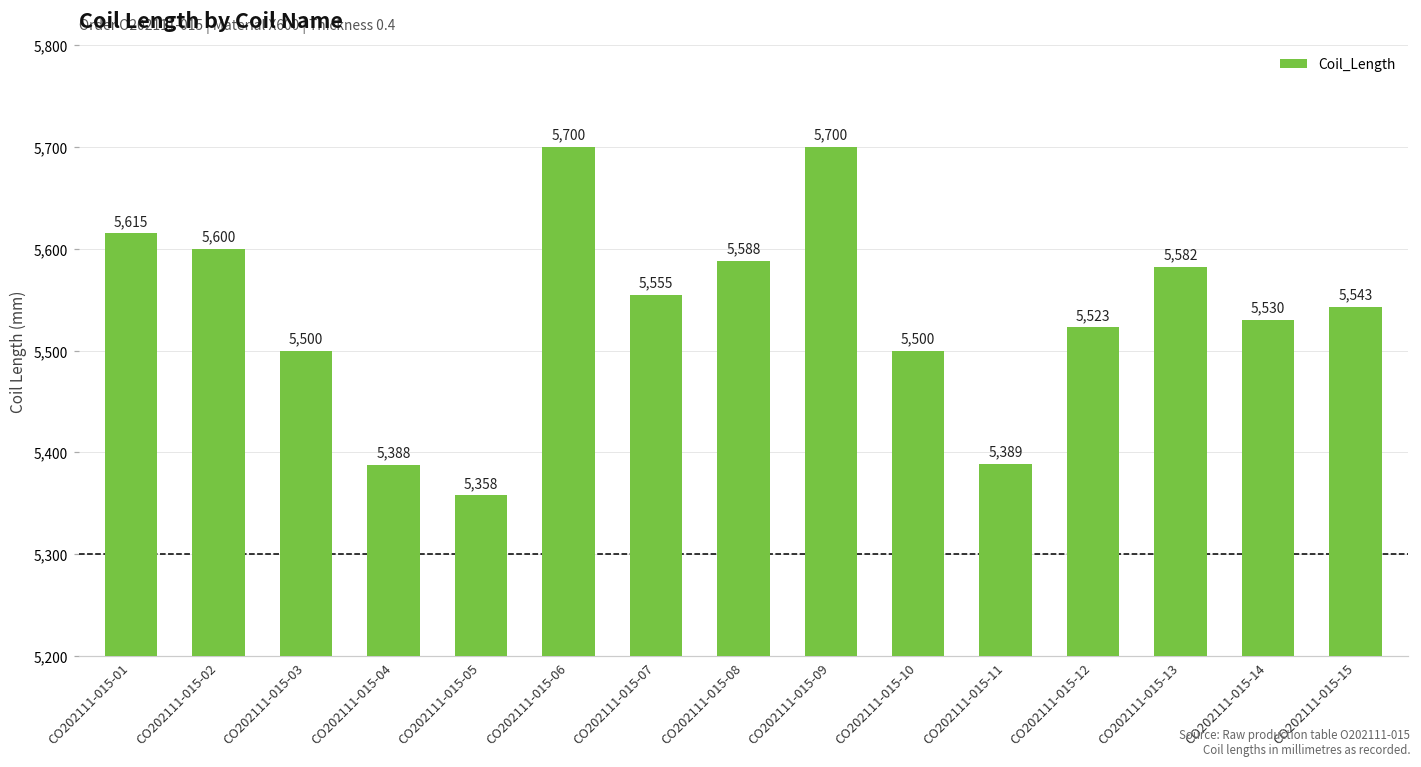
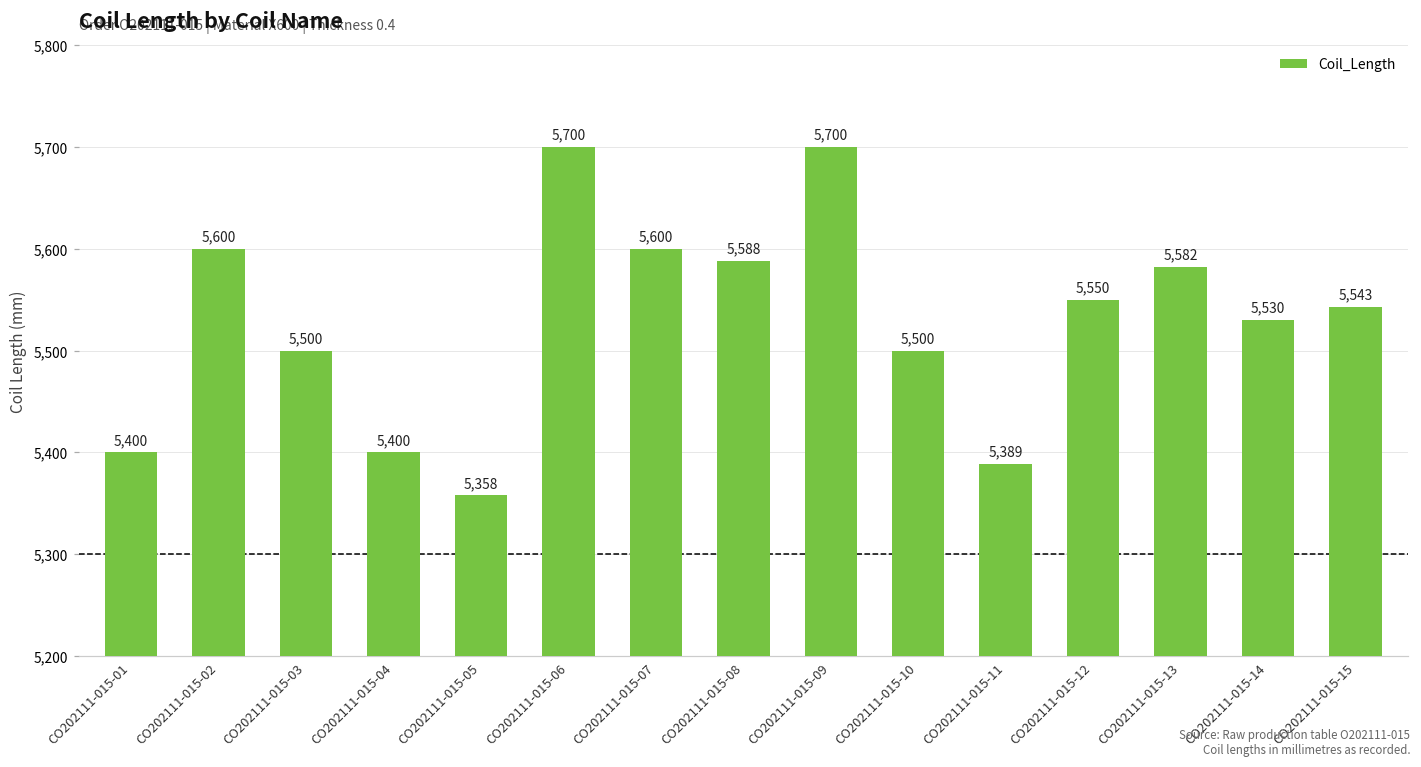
  {
-   "CO202111-015-01": "5,615",
+   "CO202111-015-01": "5,400",
    "CO202111-015-02": "5,600",
    "CO202111-015-03": "5,500",
-   "CO202111-015-04": "5,388",
+   "CO202111-015-04": "5,400",
    "CO202111-015-05": "5,358",
    "CO202111-015-06": "5,700",
-   "CO202111-015-07": "5,555",
+   "CO202111-015-07": "5,600",
    "CO202111-015-08": "5,588",
    "CO202111-015-09": "5,700",
    "CO202111-015-10": "5,500",
    "CO202111-015-11": "5,389",
-   "CO202111-015-12": "5,523",
+   "CO202111-015-12": "5,550",
    "CO202111-015-13": "5,582",
    "CO202111-015-14": "5,530",
    "CO202111-015-15": "5,543"
  }
